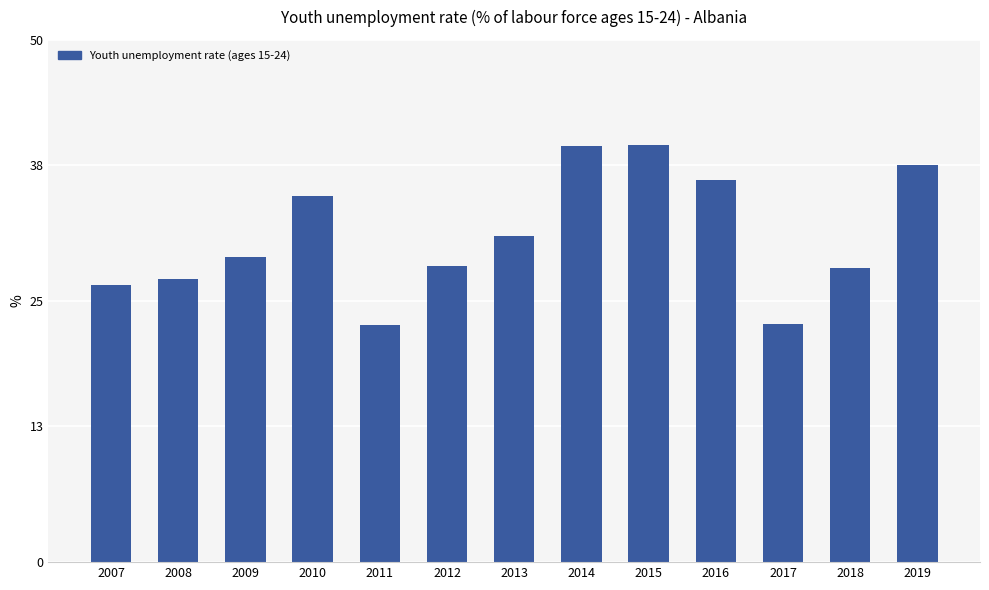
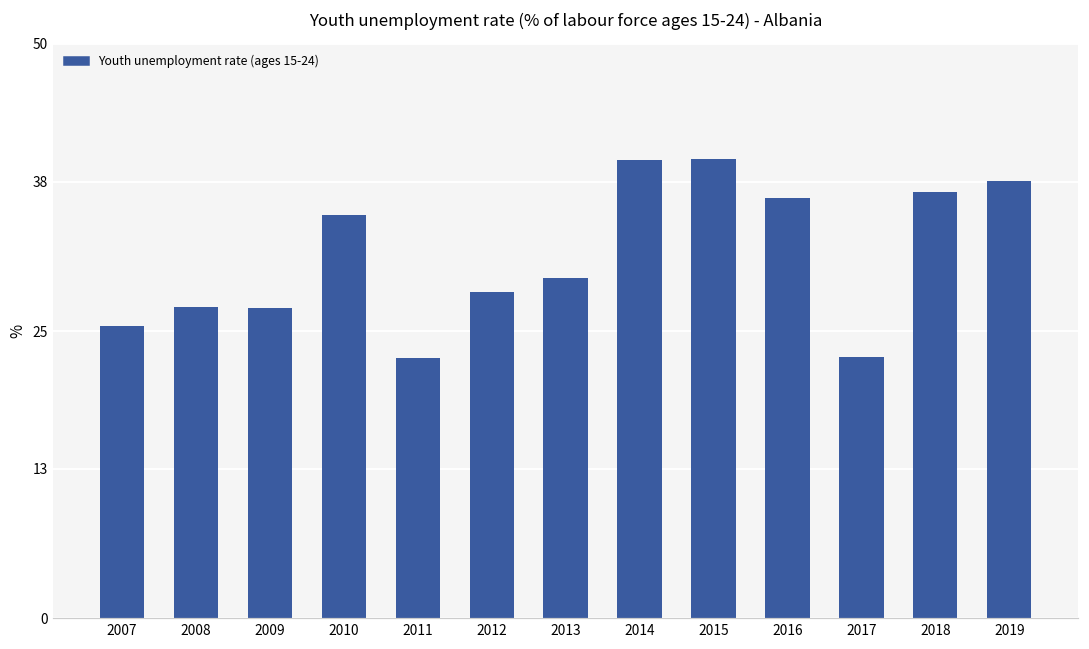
  {
-   "2007": 26.6,
+   "2007": 25.4,
    "2008": 27.1,
-   "2009": 29.2,
+   "2009": 27.0,
    "2010": 35.1,
    "2011": 22.7,
    "2012": 28.4,
-   "2013": 31.2,
+   "2013": 29.6,
    "2014": 39.9,
    "2015": 40.0,
    "2016": 36.6,
    "2017": 22.8,
-   "2018": 28.1,
+   "2018": 37.1,
    "2019": 38.0
  }
